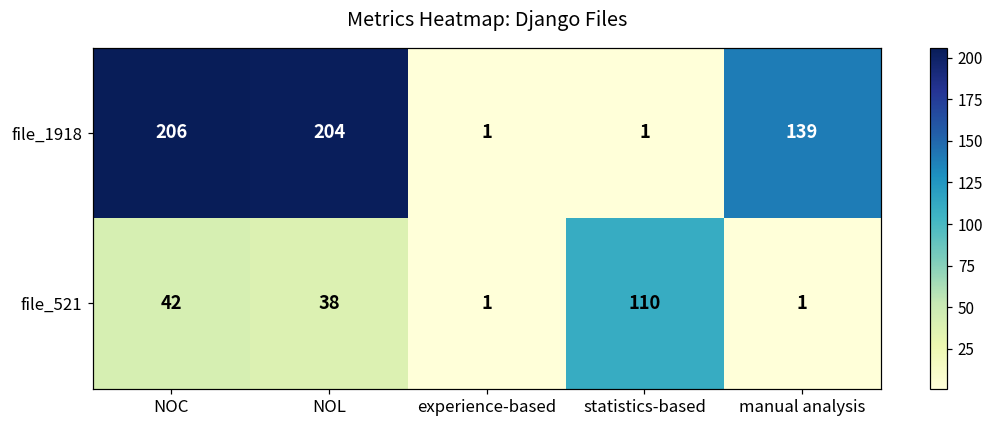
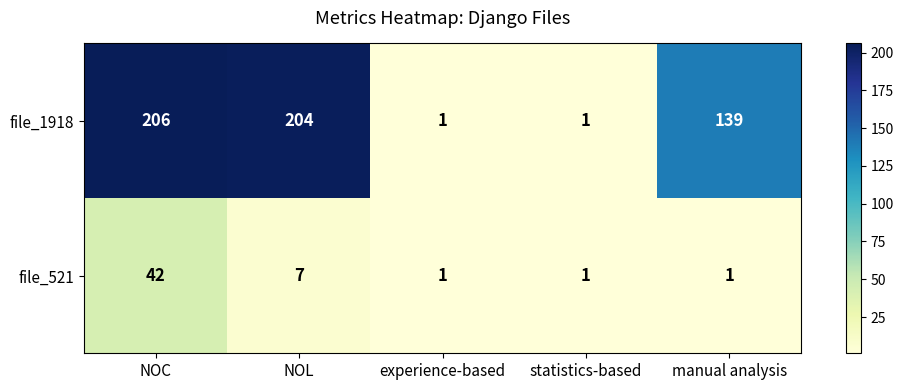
  {
    "file_1918": {
      "NOC": 206,
      "NOL": 204,
      "experience-based": 1,
      "statistics-based": 1,
      "manual analysis": 139
    },
    "file_521": {
      "NOC": 42,
-     "NOL": 38,
+     "NOL": 7,
      "experience-based": 1,
-     "statistics-based": 110,
+     "statistics-based": 1,
      "manual analysis": 1
    }
  }
